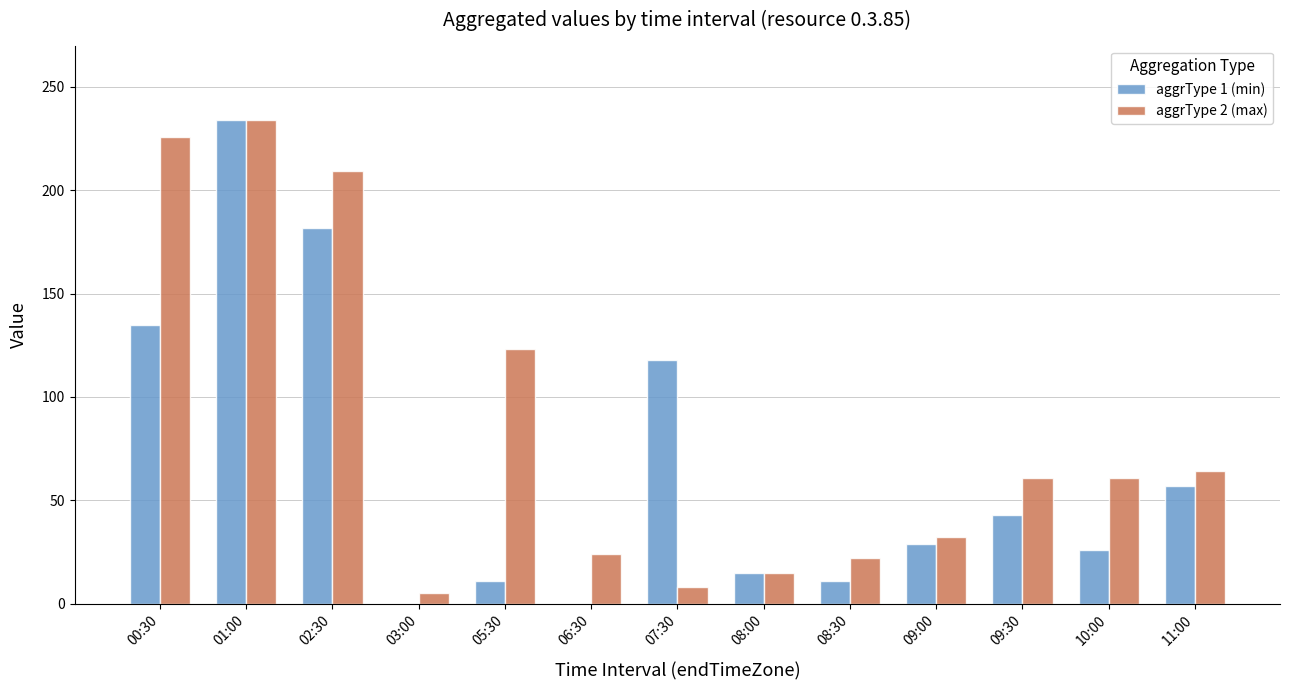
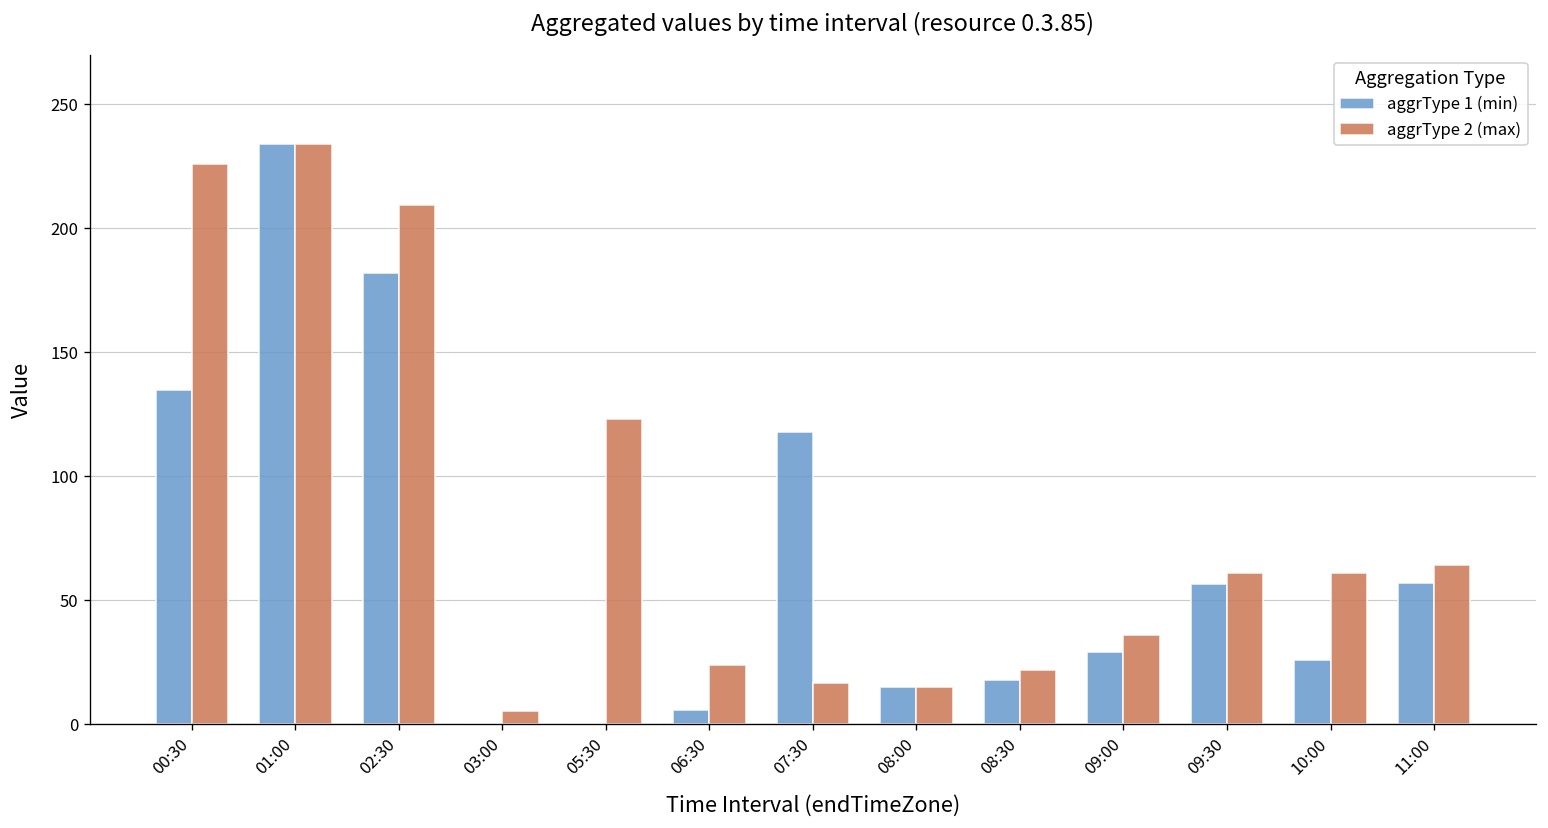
  {
    "aggrType 1 (min)": {
      "00:30": 135,
      "01:00": 234,
      "02:30": 182,
      "03:00": 0,
-     "05:30": 11,
-     "06:30": 0,
+     "05:30": 0,
+     "06:30": 6,
      "07:30": 118,
      "08:00": 15,
-     "08:30": 11,
+     "08:30": 18,
      "09:00": 29,
-     "09:30": 43,
+     "09:30": 57,
      "10:00": 26,
      "11:00": 57
    },
    "aggrType 2 (max)": {
      "00:30": 226,
      "01:00": 234,
      "02:30": 210,
      "03:00": 5,
      "05:30": 123,
      "06:30": 24,
-     "07:30": 8,
+     "07:30": 17,
      "08:00": 15,
      "08:30": 22,
-     "09:00": 32,
+     "09:00": 36,
      "09:30": 61,
      "10:00": 61,
      "11:00": 64
    }
  }
